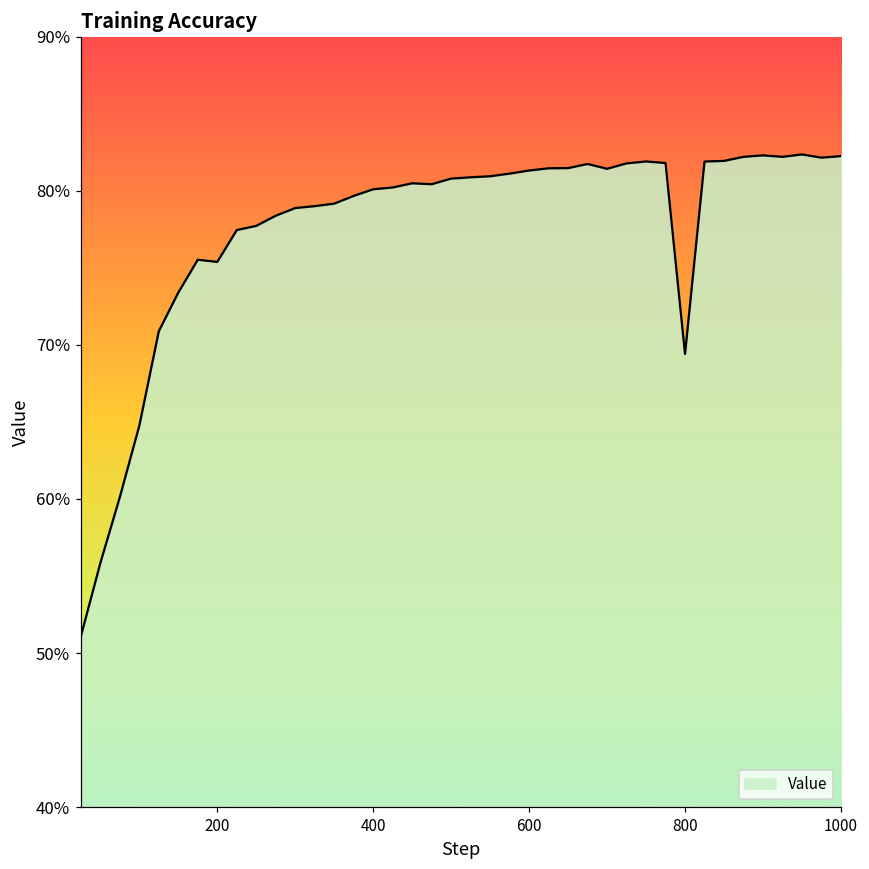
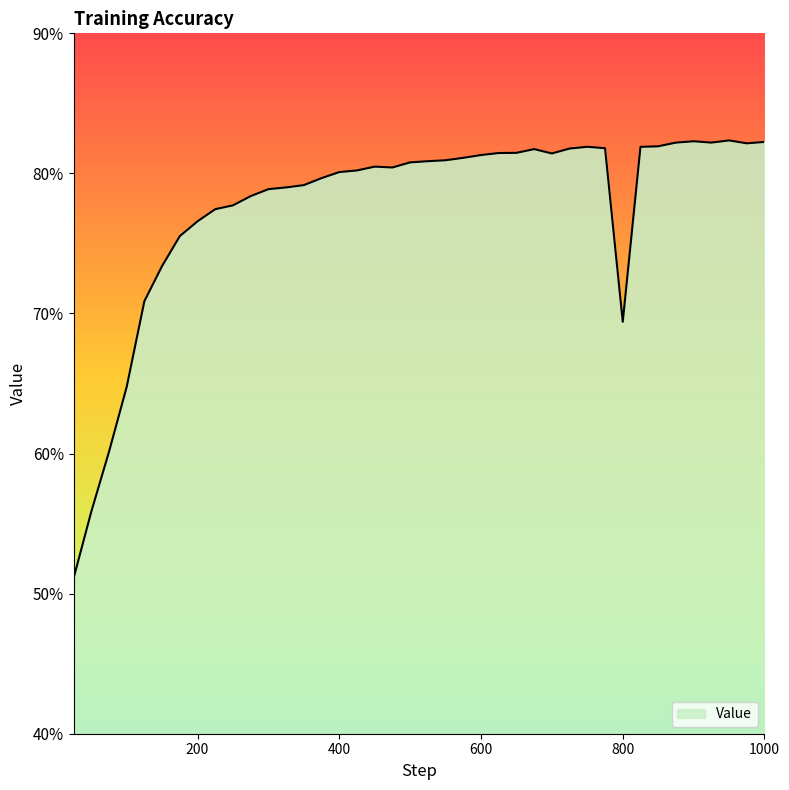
  {
-   "200": "75.4%",
+   "200": "76.6%",
    "400": "80.1%",
    "600": "81.3%",
    "800": "69.4%",
    "1000": "82.2%"
  }
